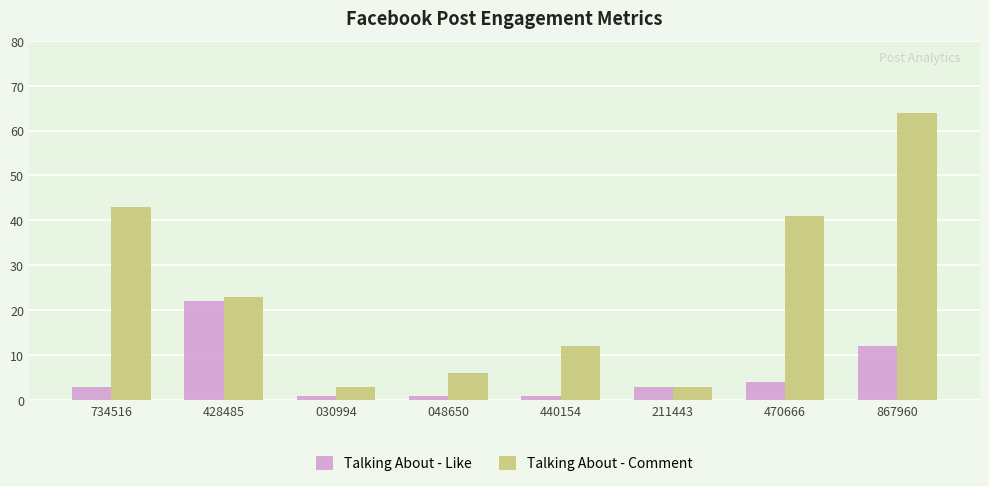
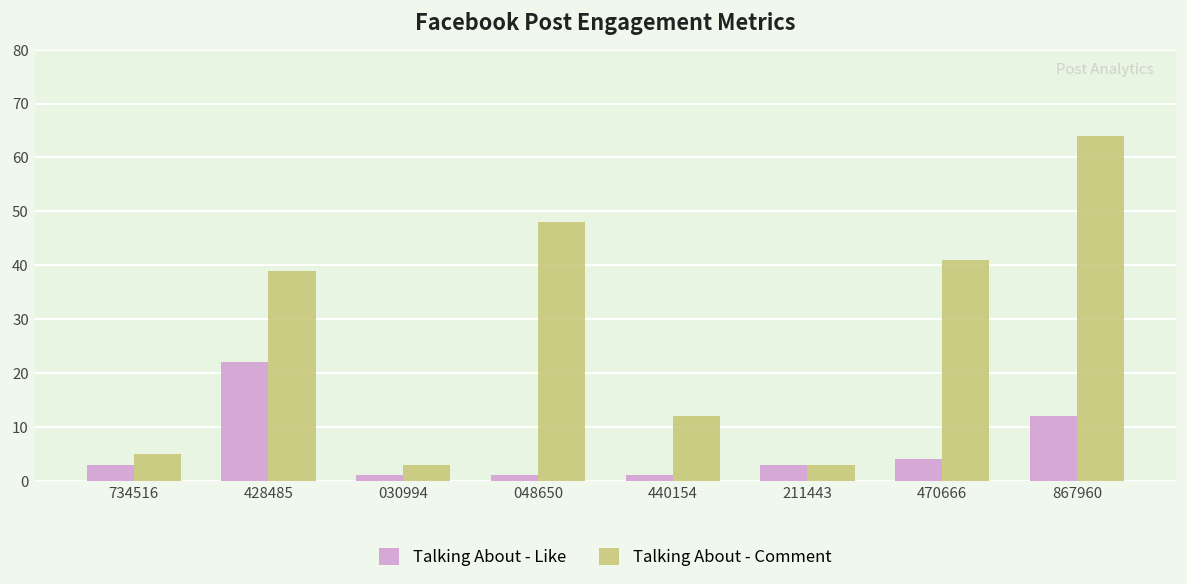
  {
    "Talking About - Like": {
      "734516": 3,
      "428485": 22,
      "030994": 1,
      "048650": 1,
      "440154": 1,
      "211443": 3,
      "470666": 4,
      "867960": 12
    },
    "Talking About - Comment": {
-     "734516": 43,
-     "428485": 23,
+     "734516": 5,
+     "428485": 39,
      "030994": 3,
-     "048650": 6,
+     "048650": 48,
      "440154": 12,
      "211443": 3,
      "470666": 41,
      "867960": 64
    }
  }
